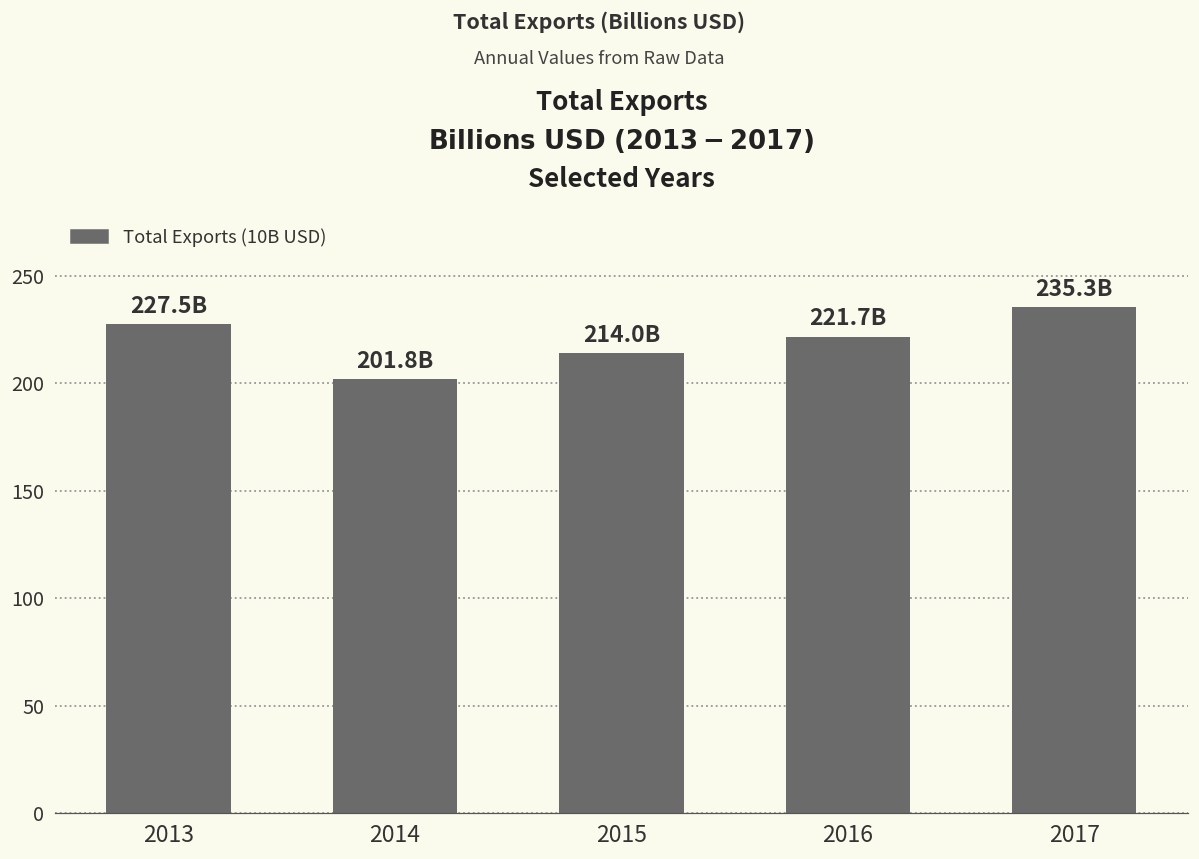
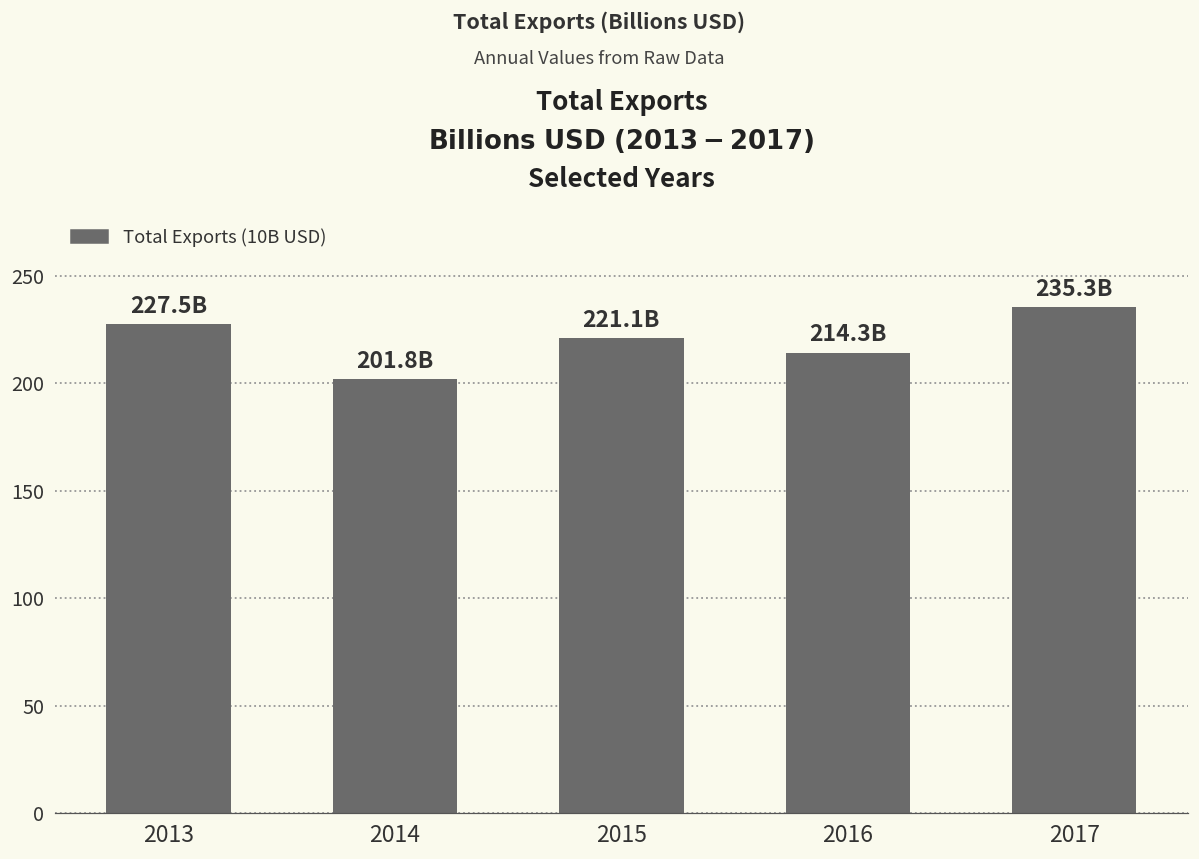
  {
    "2013": "227.5B",
    "2014": "201.8B",
-   "2015": "214.0B",
-   "2016": "221.7B",
+   "2015": "221.1B",
+   "2016": "214.3B",
    "2017": "235.3B"
  }
